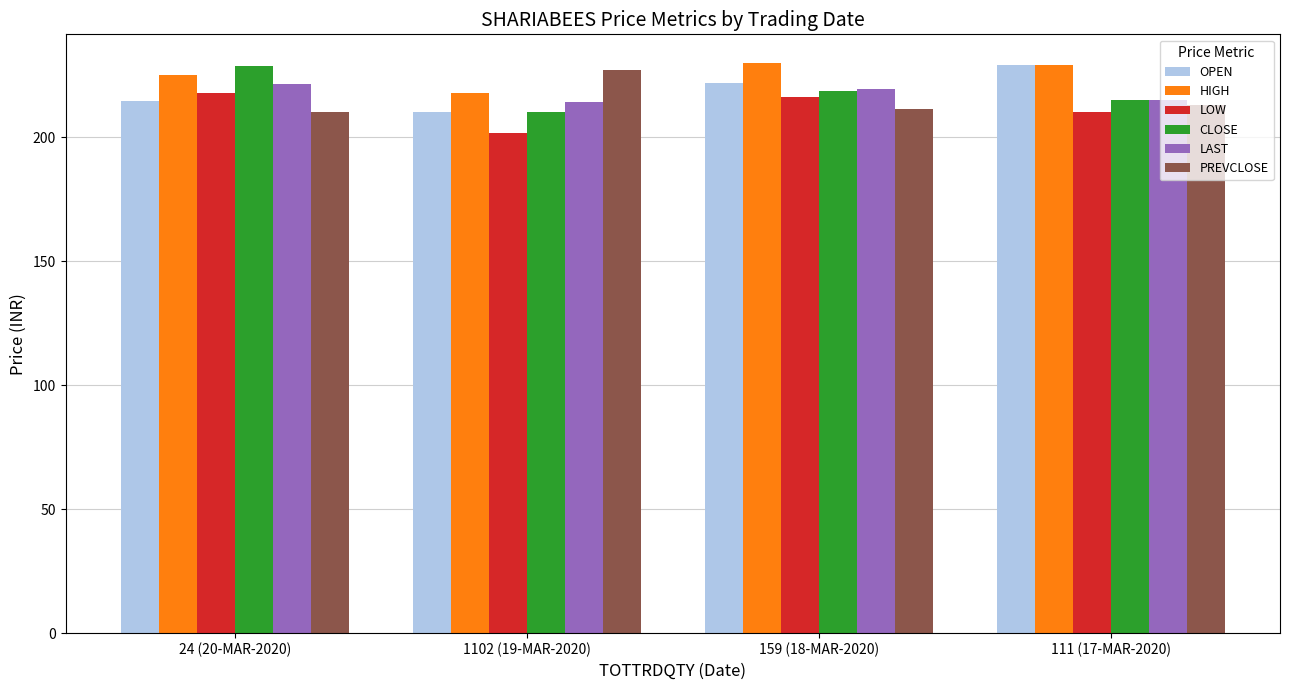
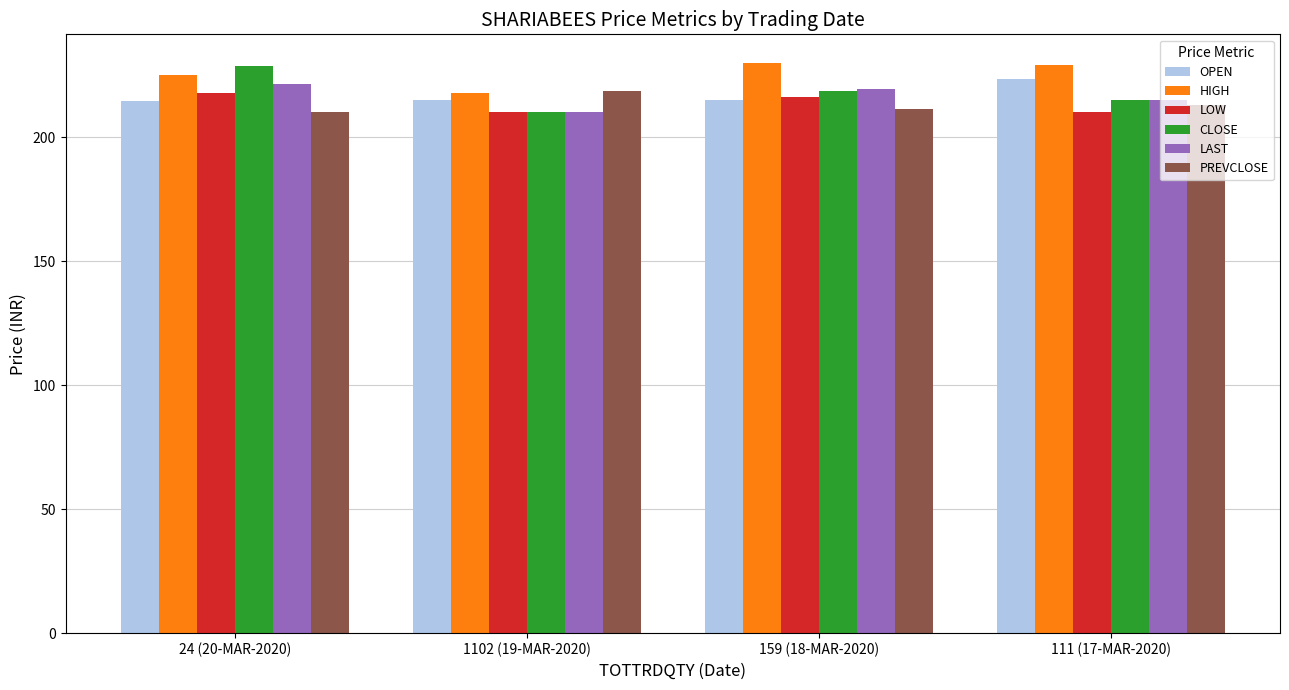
  {
    "OPEN": {
      "24 (20-MAR-2020)": 215,
-     "1102 (19-MAR-2020)": 210,
-     "159 (18-MAR-2020)": 222,
-     "111 (17-MAR-2020)": 229
+     "1102 (19-MAR-2020)": 215,
+     "159 (18-MAR-2020)": 215,
+     "111 (17-MAR-2020)": 224
    },
    "HIGH": {
      "24 (20-MAR-2020)": 225,
      "1102 (19-MAR-2020)": 218,
      "159 (18-MAR-2020)": 230,
      "111 (17-MAR-2020)": 229
    },
    "LOW": {
      "24 (20-MAR-2020)": 218,
-     "1102 (19-MAR-2020)": 202,
+     "1102 (19-MAR-2020)": 210,
      "159 (18-MAR-2020)": 216,
      "111 (17-MAR-2020)": 210
    },
    "CLOSE": {
      "24 (20-MAR-2020)": 229,
      "1102 (19-MAR-2020)": 210,
      "159 (18-MAR-2020)": 219,
      "111 (17-MAR-2020)": 215
    },
    "LAST": {
      "24 (20-MAR-2020)": 222,
-     "1102 (19-MAR-2020)": 214,
+     "1102 (19-MAR-2020)": 210,
      "159 (18-MAR-2020)": 220
    },
    "PREVCLOSE": {
      "24 (20-MAR-2020)": 210,
-     "1102 (19-MAR-2020)": 227,
+     "1102 (19-MAR-2020)": 219,
      "159 (18-MAR-2020)": 212
    }
  }
